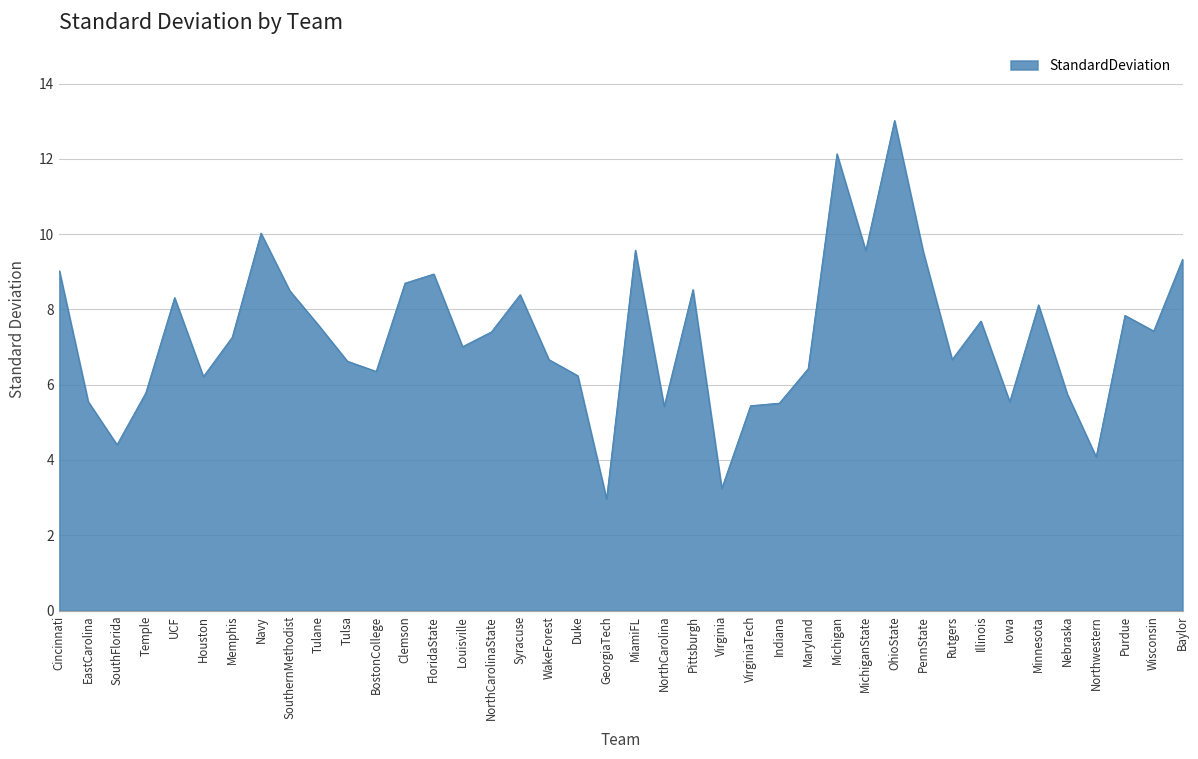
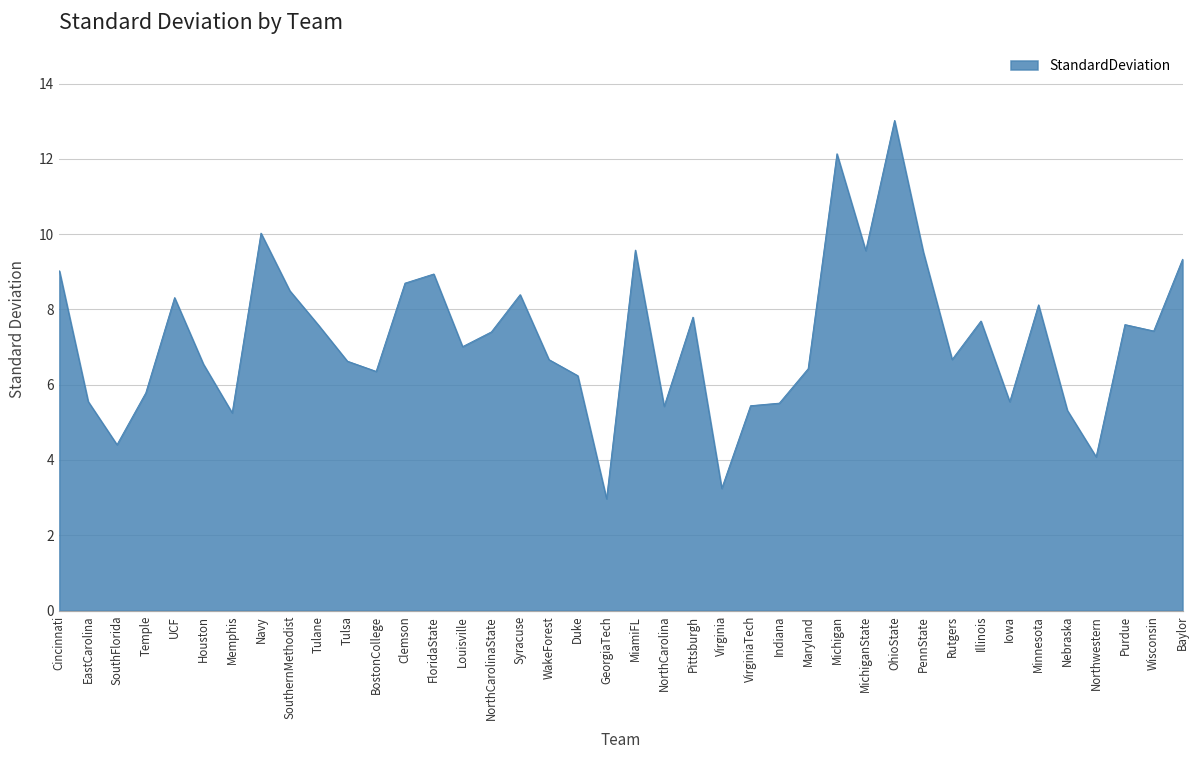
  {
    "Cincinnati": 9.0,
    "EastCarolina": 5.6,
    "SouthFlorida": 4.4,
    "Temple": 5.8,
    "UCF": 8.3,
-   "Houston": 6.2,
-   "Memphis": 7.3,
+   "Houston": 6.5,
+   "Memphis": 5.3,
    "Navy": 10.0,
    "SouthernMethodist": 8.5,
    "Tulane": 7.6,
    "Tulsa": 6.6,
    "BostonCollege": 6.4,
    "Clemson": 8.7,
    "FloridaState": 8.9,
    "Louisville": 7.0,
    "NorthCarolinaState": 7.4,
    "Syracuse": 8.4,
    "WakeForest": 6.7,
    "Duke": 6.2,
    "GeorgiaTech": 3.0,
    "MiamiFL": 9.6,
    "NorthCarolina": 5.4,
-   "Pittsburgh": 8.5,
+   "Pittsburgh": 7.8,
    "Virginia": 3.2,
    "VirginiaTech": 5.4,
    "Indiana": 5.5,
    "Maryland": 6.4,
    "Michigan": 12.1,
    "MichiganState": 9.6,
    "OhioState": 13.0,
    "PennState": 9.5,
    "Rutgers": 6.7,
    "Illinois": 7.7,
    "Iowa": 5.5,
    "Minnesota": 8.1,
-   "Nebraska": 5.7,
+   "Nebraska": 5.3,
    "Northwestern": 4.1,
-   "Purdue": 7.8,
+   "Purdue": 7.6,
    "Wisconsin": 7.4,
    "Baylor": 9.3
  }
